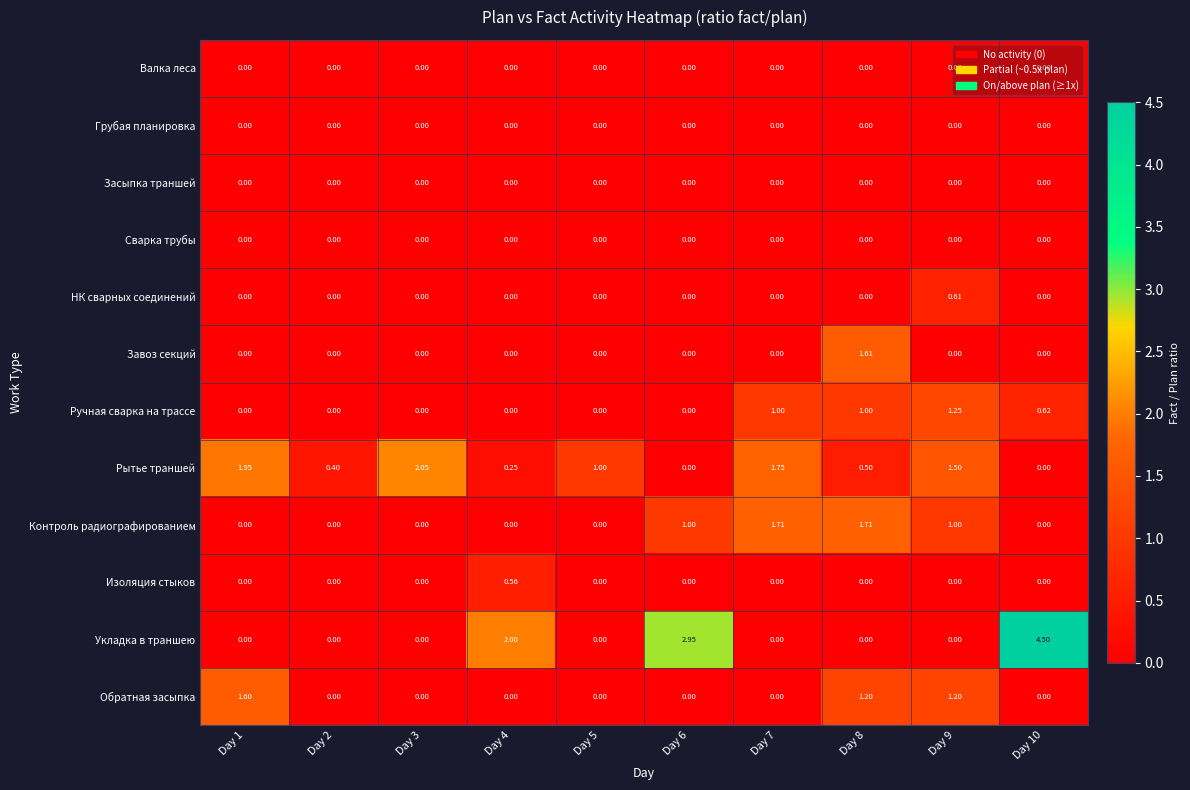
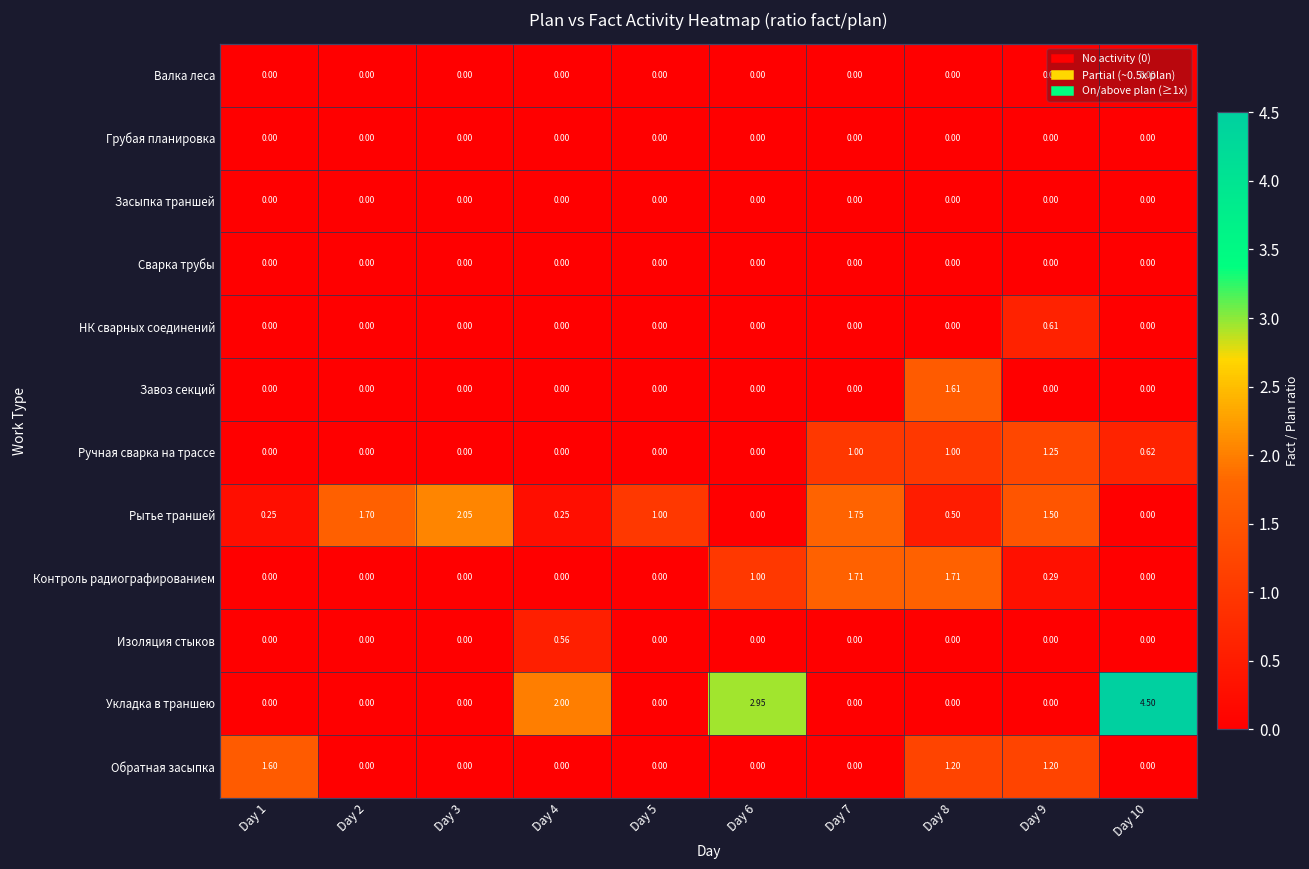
  {
    "Валка леса": {
      "Day 1": 0.00,
      "Day 2": 0.00,
      "Day 3": 0.00,
      "Day 4": 0.00,
      "Day 5": 0.00,
      "Day 6": 0.00,
      "Day 7": 0.00,
      "Day 8": 0.00
    },
    "Грубая планировка": {
      "Day 1": 0.00,
      "Day 2": 0.00,
      "Day 3": 0.00,
      "Day 4": 0.00,
      "Day 5": 0.00,
      "Day 6": 0.00,
      "Day 7": 0.00,
      "Day 8": 0.00,
      "Day 9": 0.00,
      "Day 10": 0.00
    },
    "Засыпка траншей": {
      "Day 1": 0.00,
      "Day 2": 0.00,
      "Day 3": 0.00,
      "Day 4": 0.00,
      "Day 5": 0.00,
      "Day 6": 0.00,
      "Day 7": 0.00,
      "Day 8": 0.00,
      "Day 9": 0.00,
      "Day 10": 0.00
    },
    "Сварка трубы": {
      "Day 1": 0.00,
      "Day 2": 0.00,
      "Day 3": 0.00,
      "Day 4": 0.00,
      "Day 5": 0.00,
      "Day 6": 0.00,
      "Day 7": 0.00,
      "Day 8": 0.00,
      "Day 9": 0.00,
      "Day 10": 0.00
    },
    "НК сварных соединений": {
      "Day 1": 0.00,
      "Day 2": 0.00,
      "Day 3": 0.00,
      "Day 4": 0.00,
      "Day 5": 0.00,
      "Day 6": 0.00,
      "Day 7": 0.00,
      "Day 8": 0.00,
      "Day 9": 0.61,
      "Day 10": 0.00
    },
    "Завоз секций": {
      "Day 1": 0.00,
      "Day 2": 0.00,
      "Day 3": 0.00,
      "Day 4": 0.00,
      "Day 5": 0.00,
      "Day 6": 0.00,
      "Day 7": 0.00,
      "Day 8": 1.61,
      "Day 9": 0.00,
      "Day 10": 0.00
    },
    "Ручная сварка на трассе": {
      "Day 1": 0.00,
      "Day 2": 0.00,
      "Day 3": 0.00,
      "Day 4": 0.00,
      "Day 5": 0.00,
      "Day 6": 0.00,
      "Day 7": 1.00,
      "Day 8": 1.00,
      "Day 9": 1.25,
      "Day 10": 0.62
    },
    "Рытье траншей": {
-     "Day 1": 1.95,
-     "Day 2": 0.40,
+     "Day 1": 0.25,
+     "Day 2": 1.70,
      "Day 3": 2.05,
      "Day 4": 0.25,
      "Day 5": 1.00,
      "Day 6": 0.00,
      "Day 7": 1.75,
      "Day 8": 0.50,
      "Day 9": 1.50,
      "Day 10": 0.00
    },
    "Контроль радиографированием": {
      "Day 1": 0.00,
      "Day 2": 0.00,
      "Day 3": 0.00,
      "Day 4": 0.00,
      "Day 5": 0.00,
      "Day 6": 1.00,
      "Day 7": 1.71,
      "Day 8": 1.71,
-     "Day 9": 1.00,
+     "Day 9": 0.29,
      "Day 10": 0.00
    },
    "Изоляция стыков": {
      "Day 1": 0.00,
      "Day 2": 0.00,
      "Day 3": 0.00,
      "Day 4": 0.56,
      "Day 5": 0.00,
      "Day 6": 0.00,
      "Day 7": 0.00,
      "Day 8": 0.00,
      "Day 9": 0.00,
      "Day 10": 0.00
    },
    "Укладка в траншею": {
      "Day 1": 0.00,
      "Day 2": 0.00,
      "Day 3": 0.00,
      "Day 4": 2.00,
      "Day 5": 0.00,
      "Day 6": 2.95,
      "Day 7": 0.00,
      "Day 8": 0.00,
      "Day 9": 0.00,
      "Day 10": 4.50
    },
    "Обратная засыпка": {
      "Day 1": 1.60,
      "Day 2": 0.00,
      "Day 3": 0.00,
      "Day 4": 0.00,
      "Day 5": 0.00,
      "Day 6": 0.00,
      "Day 7": 0.00,
      "Day 8": 1.20,
      "Day 9": 1.20,
      "Day 10": 0.00
    }
  }
